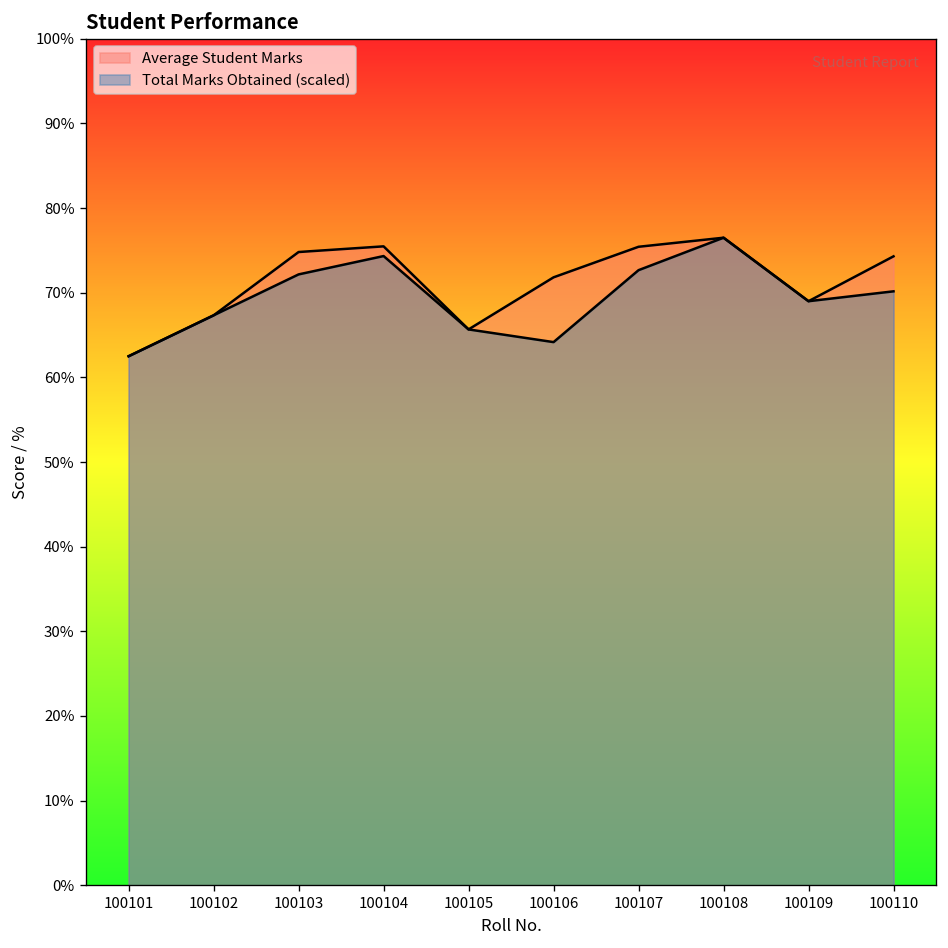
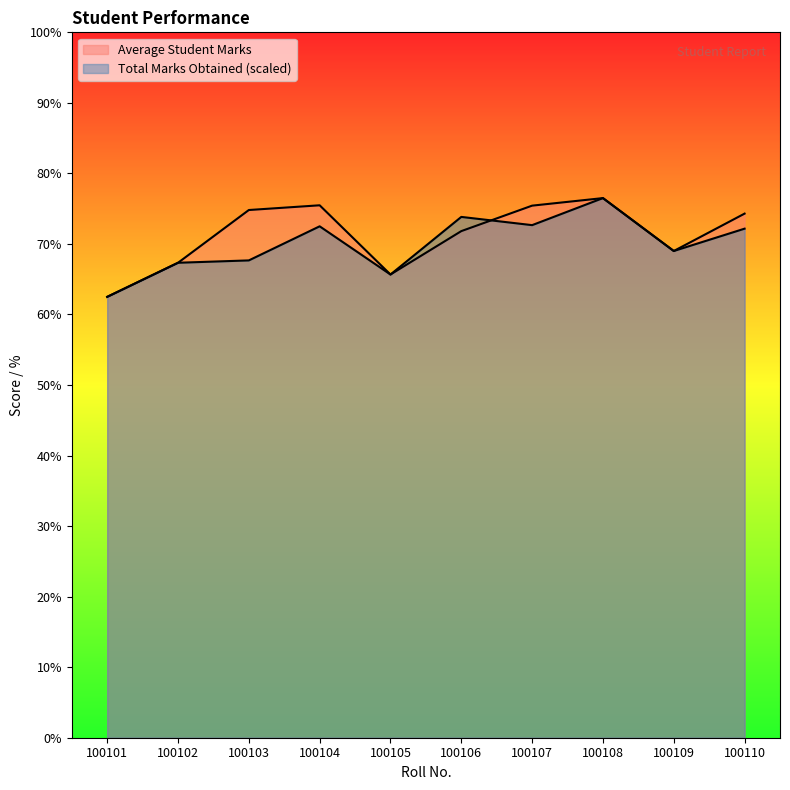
  {
    "Average Student Marks": {
      "100103": "75%",
      "100104": "75%",
      "100106": "72%",
      "100107": "75%",
      "100110": "74%"
    },
    "Total Marks Obtained (scaled)": {
-     "100103": "72%",
-     "100104": "74%",
-     "100106": "64%",
+     "100103": "68%",
+     "100104": "73%",
+     "100106": "74%",
      "100107": "73%",
-     "100110": "70%"
+     "100110": "72%"
    }
  }
